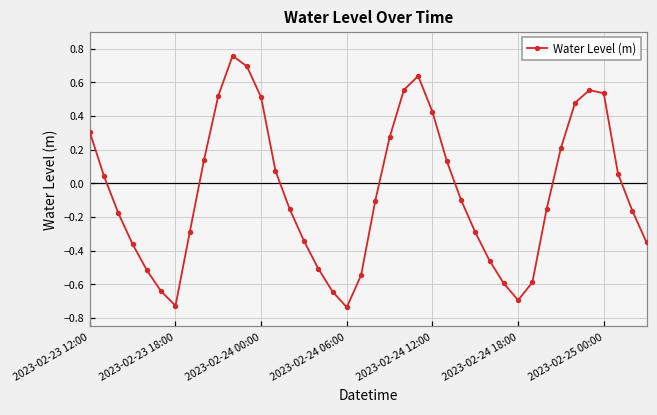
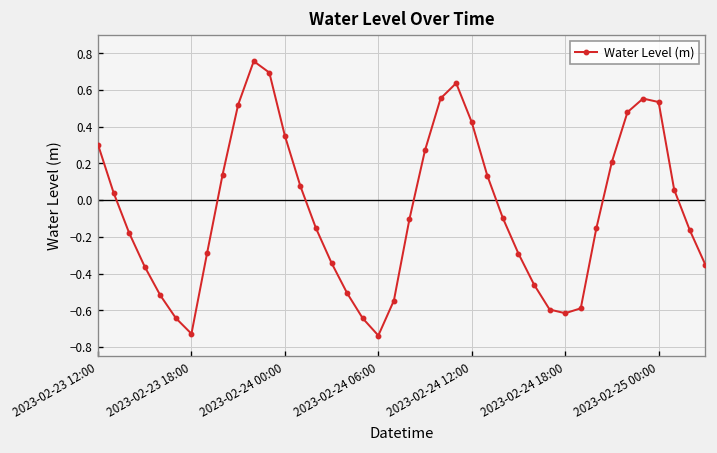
  {
    "2023-02-23 12:00": 0.30,
    "2023-02-23 18:00": -0.73,
-   "2023-02-24 00:00": 0.51,
+   "2023-02-24 00:00": 0.35,
    "2023-02-24 06:00": -0.74,
    "2023-02-24 12:00": 0.42,
-   "2023-02-24 18:00": -0.69,
+   "2023-02-24 18:00": -0.62,
    "2023-02-25 00:00": 0.53
  }
